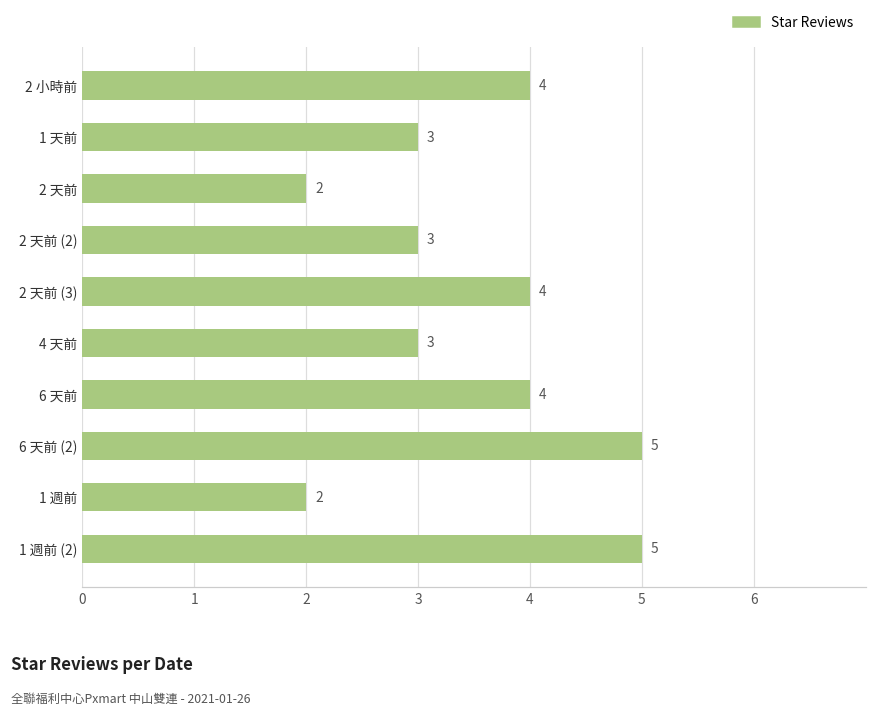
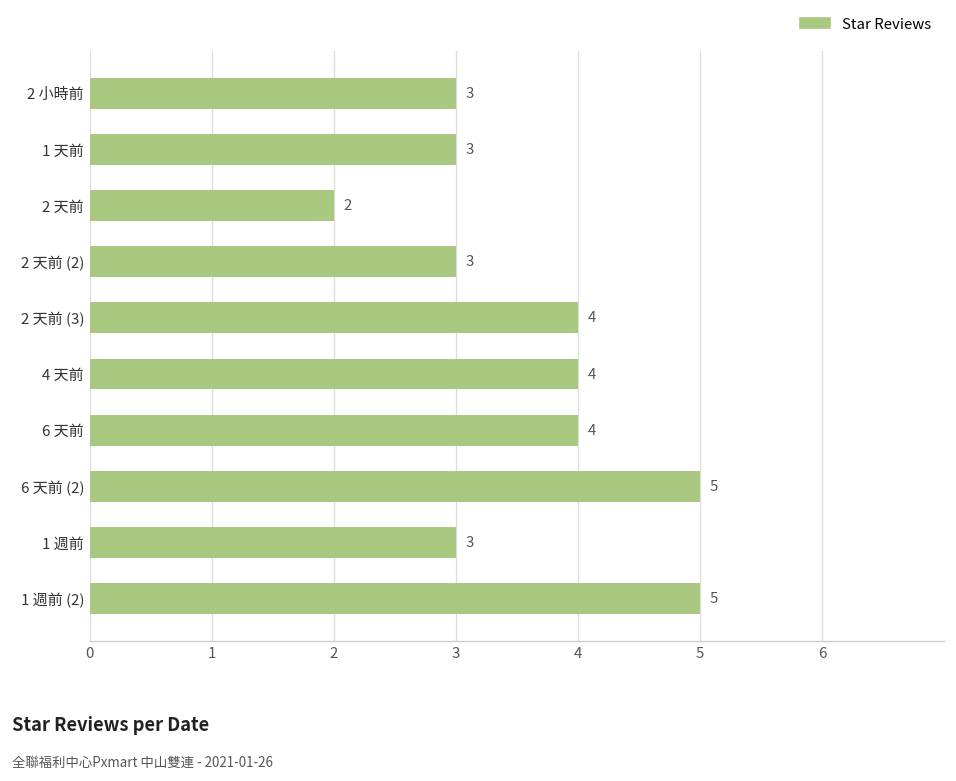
  {
-   "2 小時前": 4,
+   "2 小時前": 3,
    "1 天前": 3,
    "2 天前": 2,
    "2 天前 (2)": 3,
    "2 天前 (3)": 4,
-   "4 天前": 3,
+   "4 天前": 4,
    "6 天前": 4,
    "6 天前 (2)": 5,
-   "1 週前": 2,
+   "1 週前": 3,
    "1 週前 (2)": 5
  }
